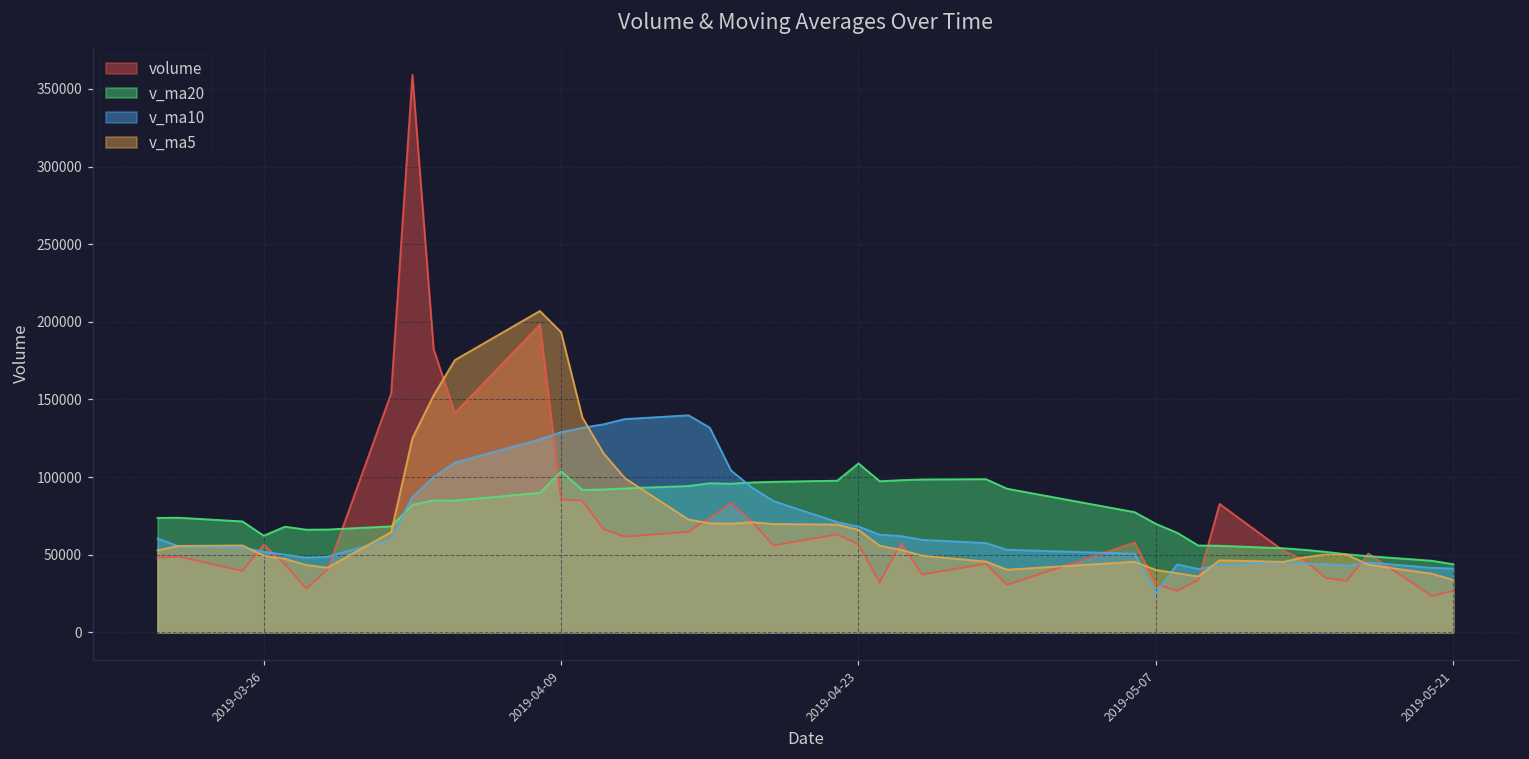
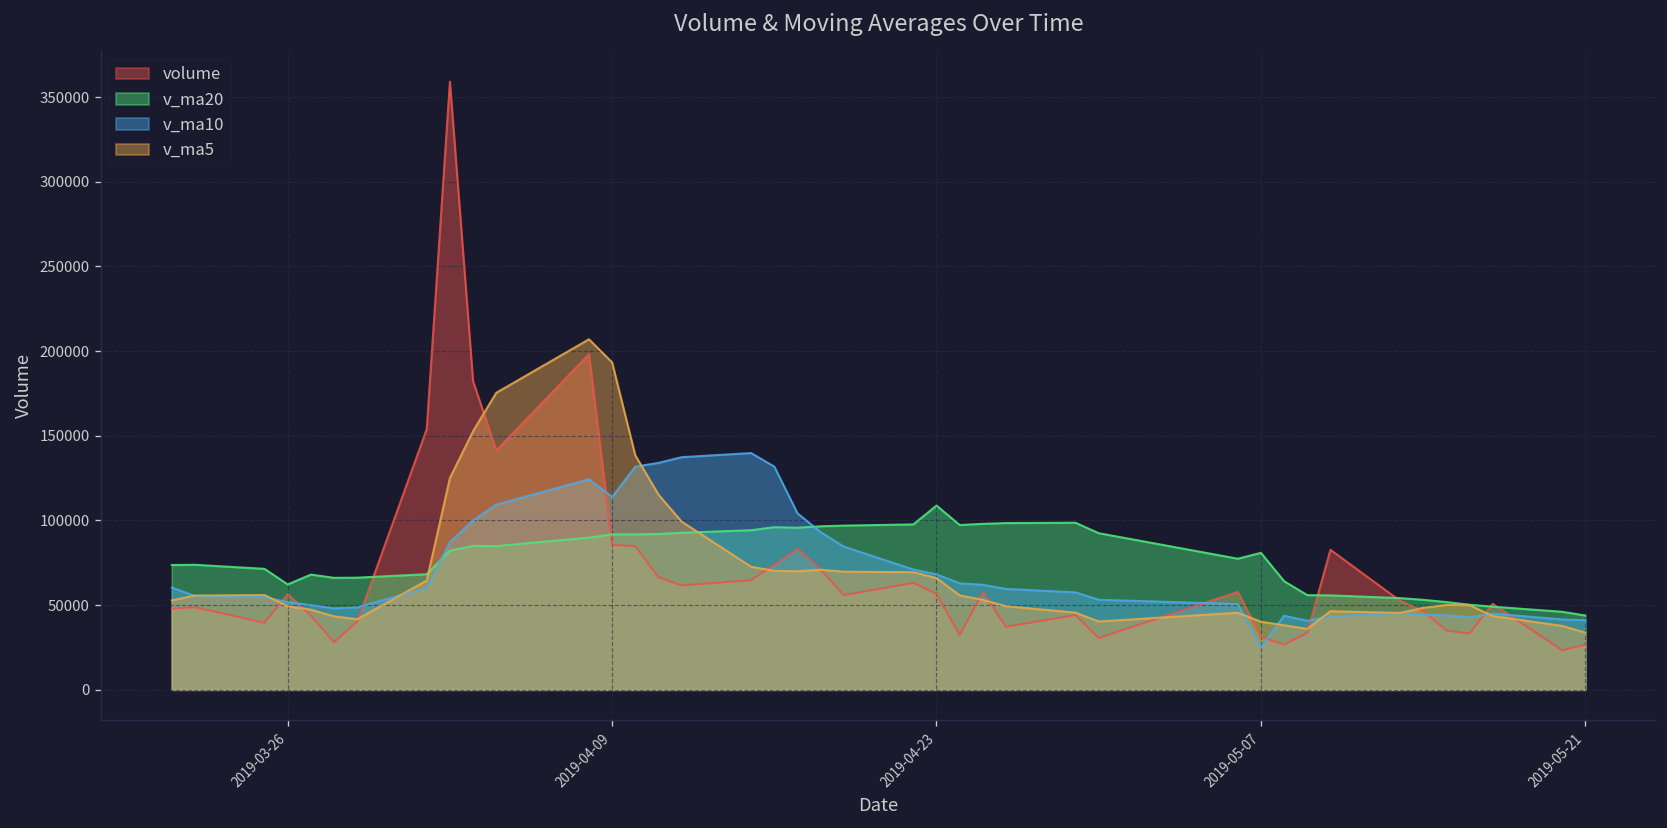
  {
    "v_ma20": {
      "2019-03-26": 62000,
-     "2019-04-09": 104000,
+     "2019-04-09": 92000,
      "2019-04-23": 109000,
-     "2019-05-07": 70000,
+     "2019-05-07": 81000,
      "2019-05-21": 44000
    },
    "v_ma10": {
      "2019-03-26": 52000,
-     "2019-04-09": 129000,
+     "2019-04-09": 114000,
      "2019-04-23": 68000,
      "2019-05-07": 25000,
      "2019-05-21": 41000
    }
  }
